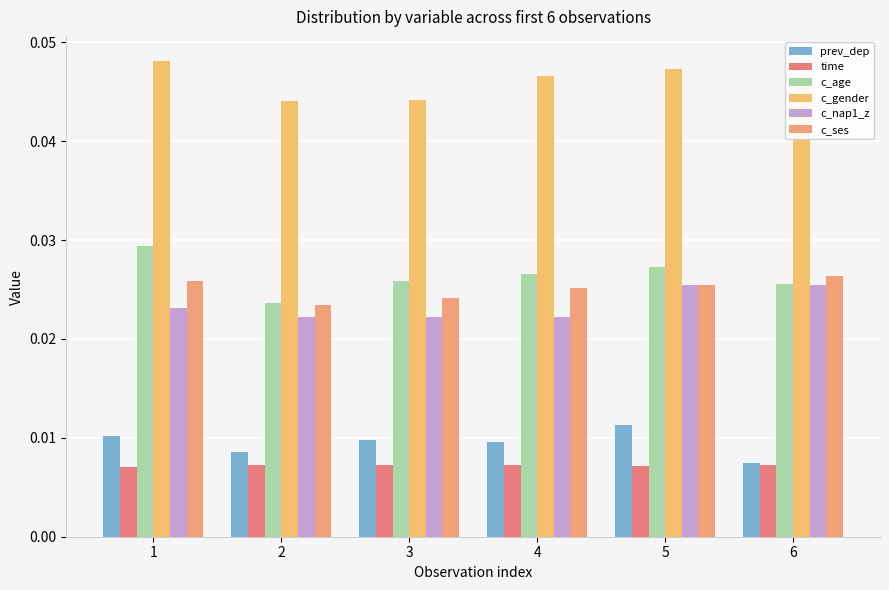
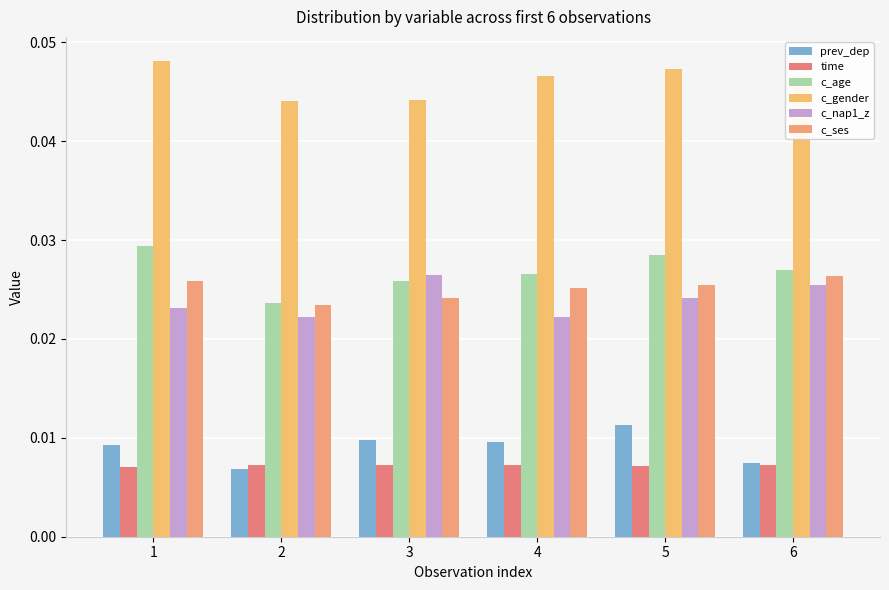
  {
    "prev_dep": {
-     "1": 0.010,
-     "2": 0.009,
+     "1": 0.009,
+     "2": 0.007,
      "3": 0.010,
      "4": 0.010,
      "5": 0.011,
      "6": 0.007
    },
    "c_age": {
      "1": 0.029,
      "2": 0.024,
      "3": 0.026,
      "4": 0.027,
-     "5": 0.027,
-     "6": 0.026
+     "5": 0.028,
+     "6": 0.027
    },
    "c_nap1_z": {
      "1": 0.023,
      "2": 0.022,
-     "3": 0.022,
+     "3": 0.026,
      "4": 0.022,
-     "5": 0.025,
+     "5": 0.024,
      "6": 0.025
    }
  }
